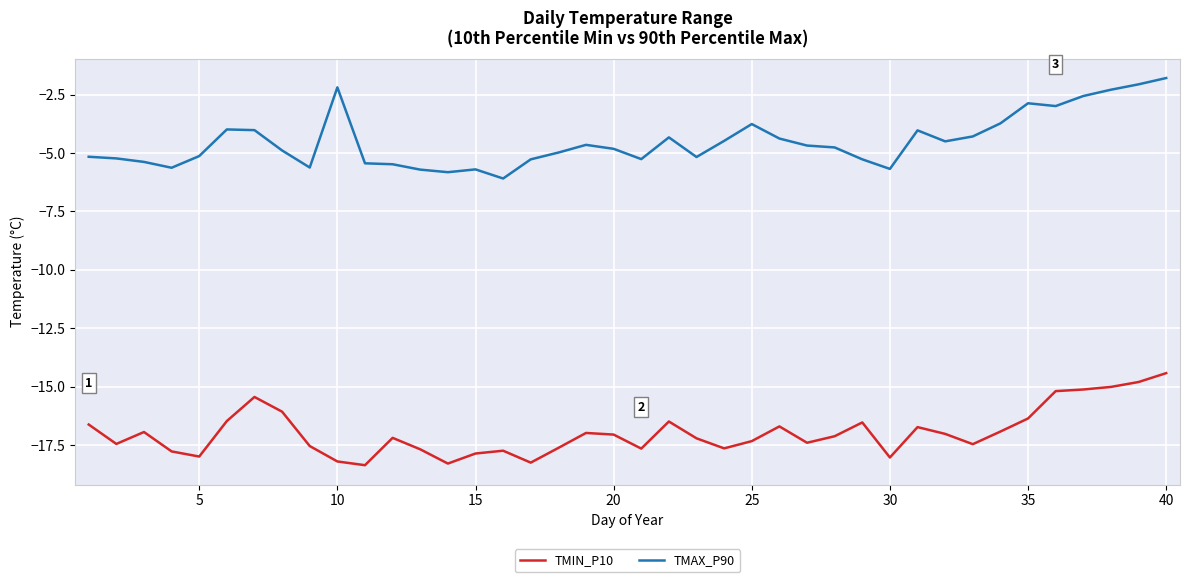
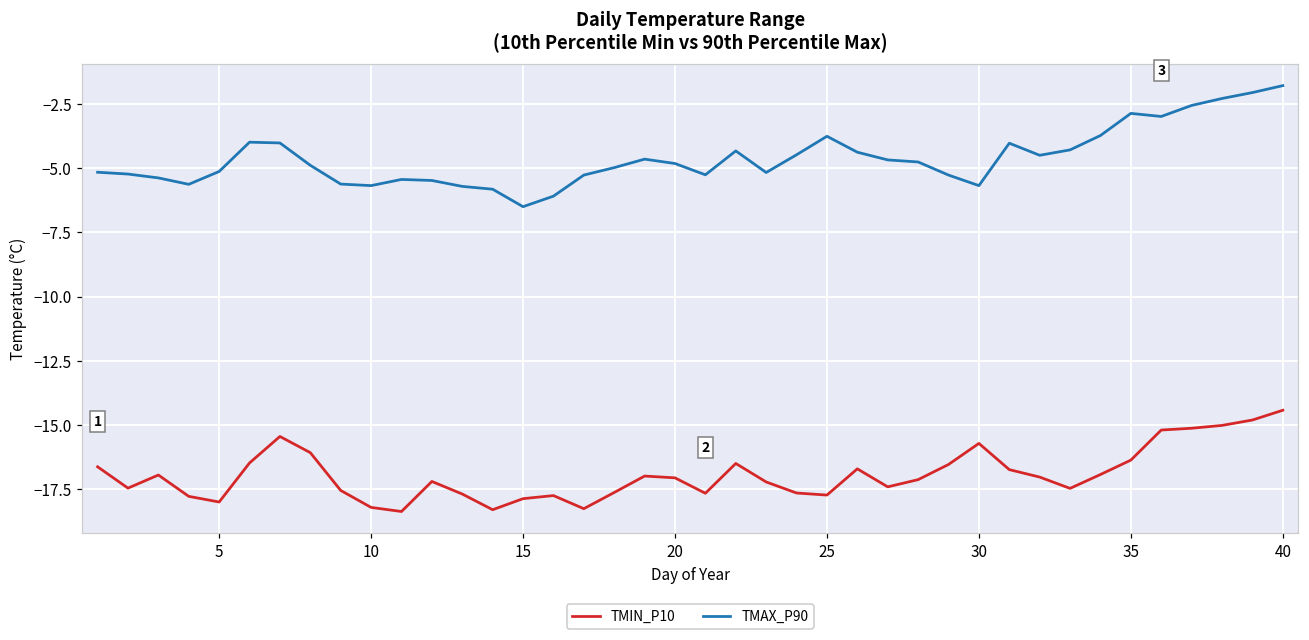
  {
    "TMIN_P10": {
      "5": -18.0,
      "10": -18.2,
      "15": -17.9,
      "20": -17.1,
-     "25": -17.3,
-     "30": -18.0,
+     "25": -17.7,
+     "30": -15.7,
      "35": -16.4,
      "40": -14.4
    },
    "TMAX_P90": {
      "5": -5.1,
-     "10": -2.2,
-     "15": -5.7,
+     "10": -5.7,
+     "15": -6.5,
      "20": -4.8,
      "25": -3.8,
      "30": -5.7,
      "35": -2.9,
      "40": -1.8
    }
  }
